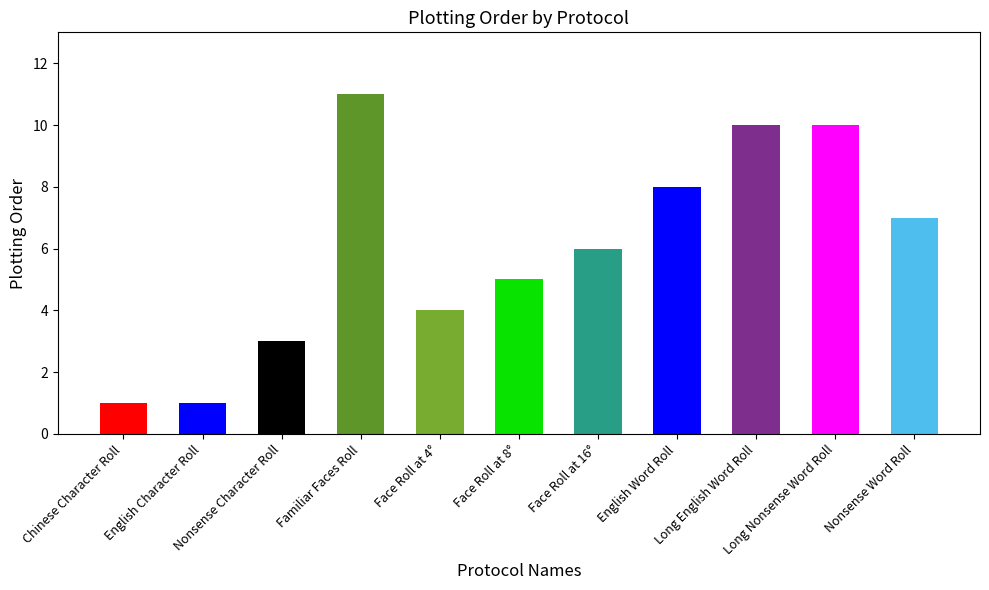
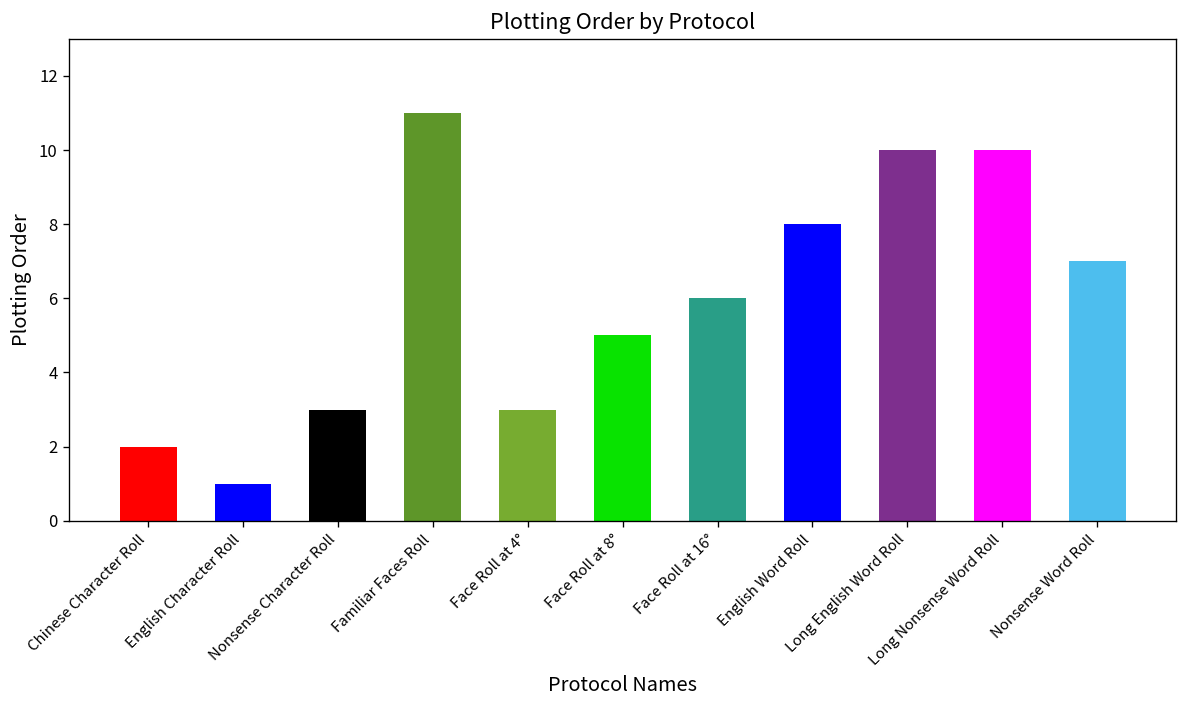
  {
-   "Chinese Character Roll": 1,
+   "Chinese Character Roll": 2,
    "English Character Roll": 1,
    "Nonsense Character Roll": 3,
    "Familiar Faces Roll": 11,
-   "Face Roll at 4°": 4,
+   "Face Roll at 4°": 3,
    "Face Roll at 8°": 5,
    "Face Roll at 16°": 6,
    "English Word Roll": 8,
    "Long English Word Roll": 10,
    "Long Nonsense Word Roll": 10,
    "Nonsense Word Roll": 7
  }
